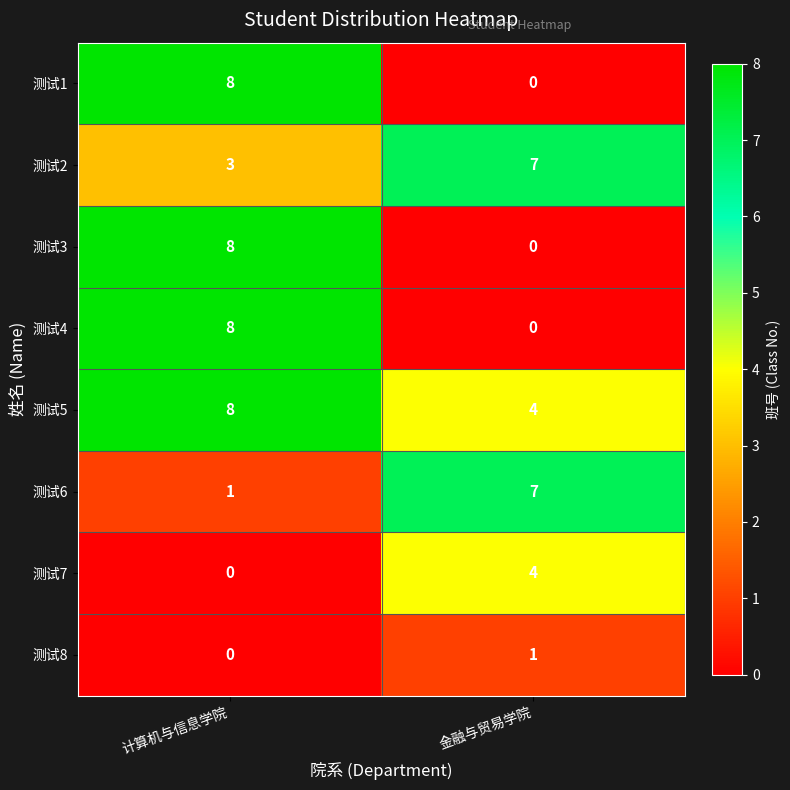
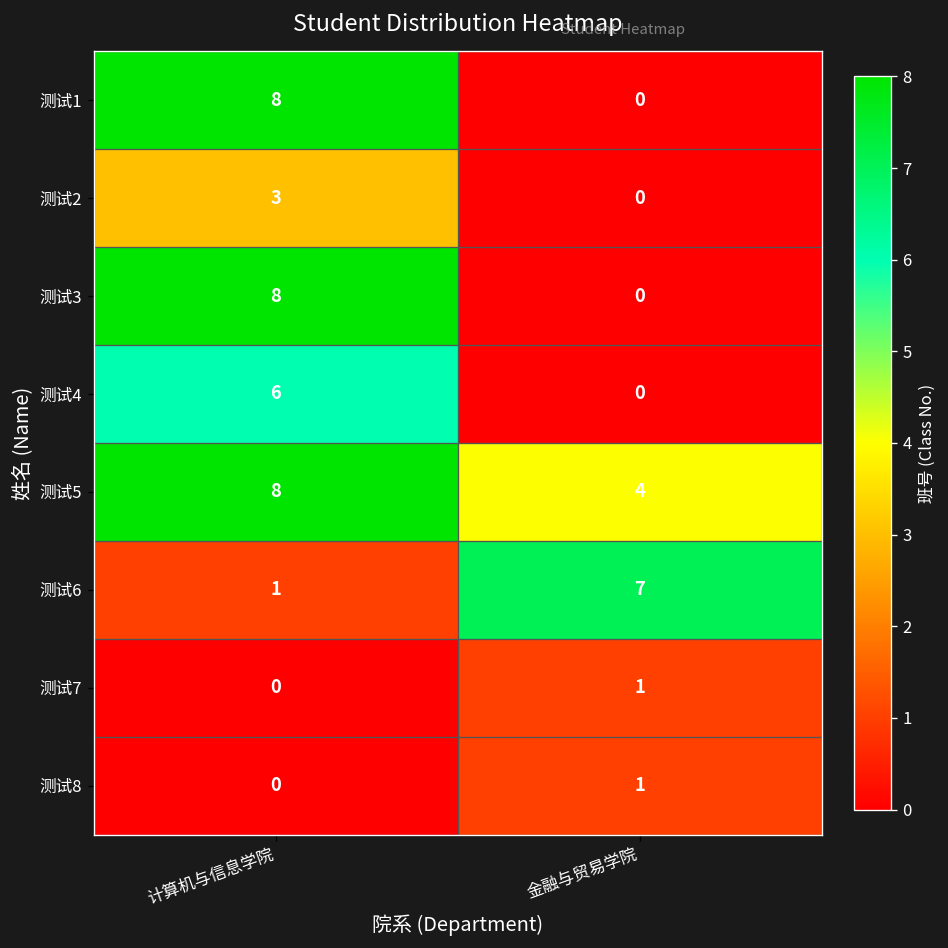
  {
    "测试1": {
      "计算机与信息学院": 8,
      "金融与贸易学院": 0
    },
    "测试2": {
      "计算机与信息学院": 3,
-     "金融与贸易学院": 7
+     "金融与贸易学院": 0
    },
    "测试3": {
      "计算机与信息学院": 8,
      "金融与贸易学院": 0
    },
    "测试4": {
-     "计算机与信息学院": 8,
+     "计算机与信息学院": 6,
      "金融与贸易学院": 0
    },
    "测试5": {
      "计算机与信息学院": 8,
      "金融与贸易学院": 4
    },
    "测试6": {
      "计算机与信息学院": 1,
      "金融与贸易学院": 7
    },
    "测试7": {
      "计算机与信息学院": 0,
-     "金融与贸易学院": 4
+     "金融与贸易学院": 1
    },
    "测试8": {
      "计算机与信息学院": 0,
      "金融与贸易学院": 1
    }
  }
